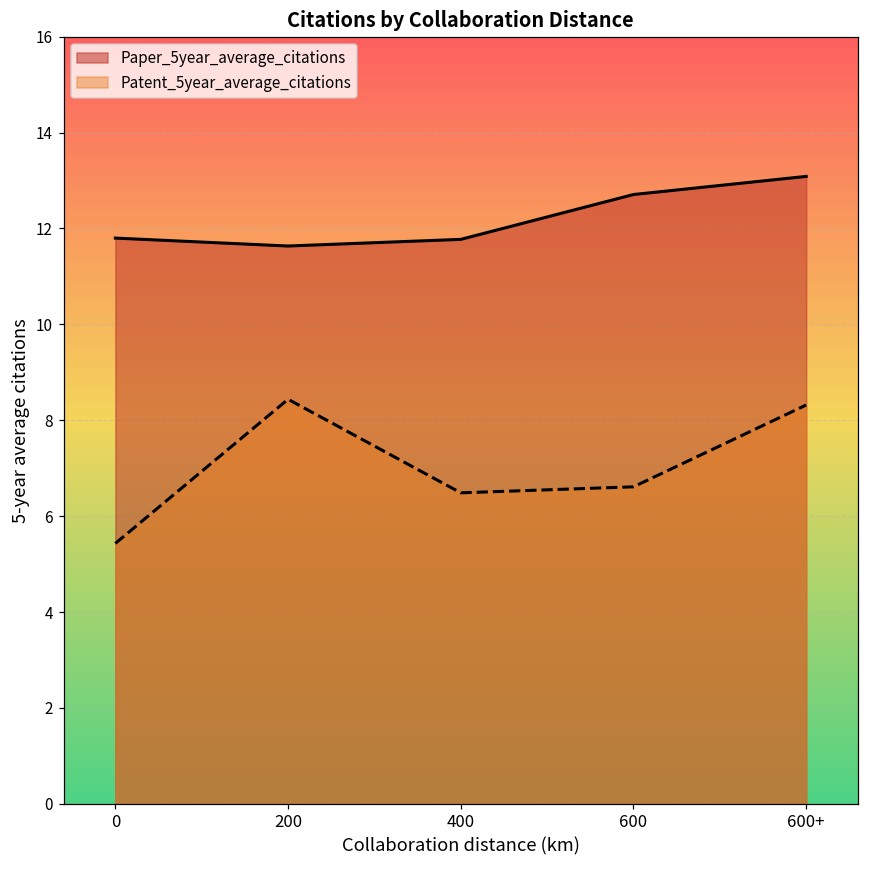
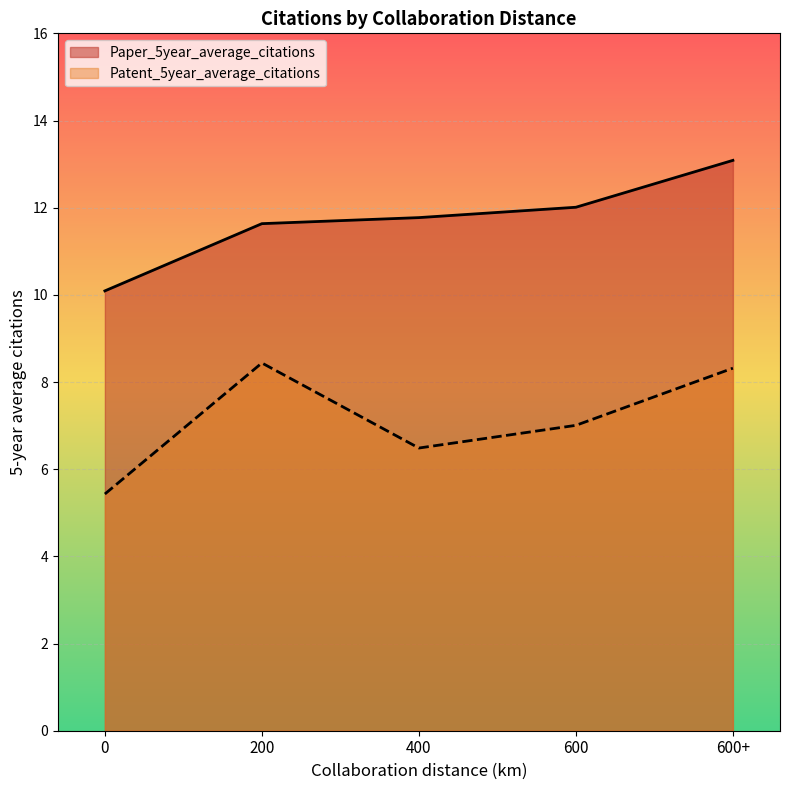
  {
    "Paper_5year_average_citations": {
-     "0": 11.8,
+     "0": 10.1,
      "200": 11.6,
      "400": 11.8,
-     "600": 12.7,
+     "600": 12.0,
      "600+": 13.1
    },
    "Patent_5year_average_citations": {
      "0": 5.4,
      "200": 8.4,
      "400": 6.5,
-     "600": 6.6,
+     "600": 7.0,
      "600+": 8.3
    }
  }
